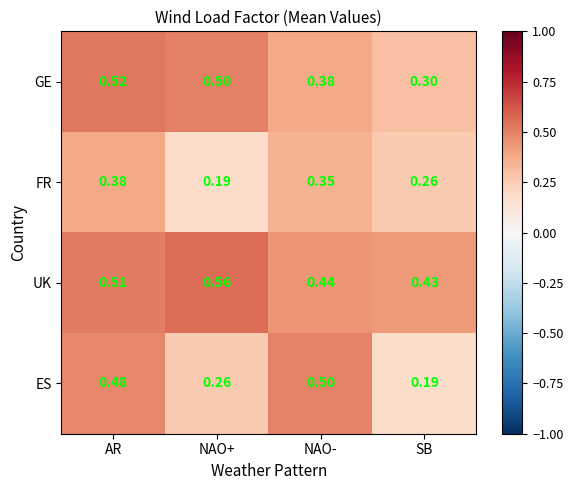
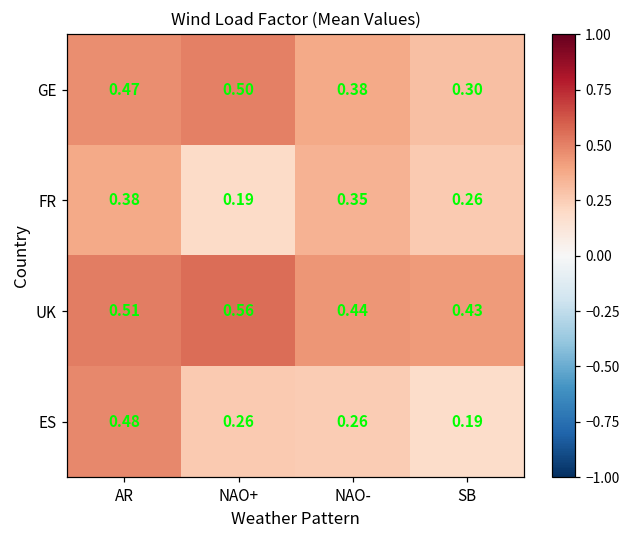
  {
    "GE": {
-     "AR": 0.52,
+     "AR": 0.47,
      "NAO+": 0.50,
      "NAO-": 0.38,
      "SB": 0.30
    },
    "FR": {
      "AR": 0.38,
      "NAO+": 0.19,
      "NAO-": 0.35,
      "SB": 0.26
    },
    "UK": {
      "AR": 0.51,
      "NAO+": 0.56,
      "NAO-": 0.44,
      "SB": 0.43
    },
    "ES": {
      "AR": 0.48,
      "NAO+": 0.26,
-     "NAO-": 0.50,
+     "NAO-": 0.26,
      "SB": 0.19
    }
  }
